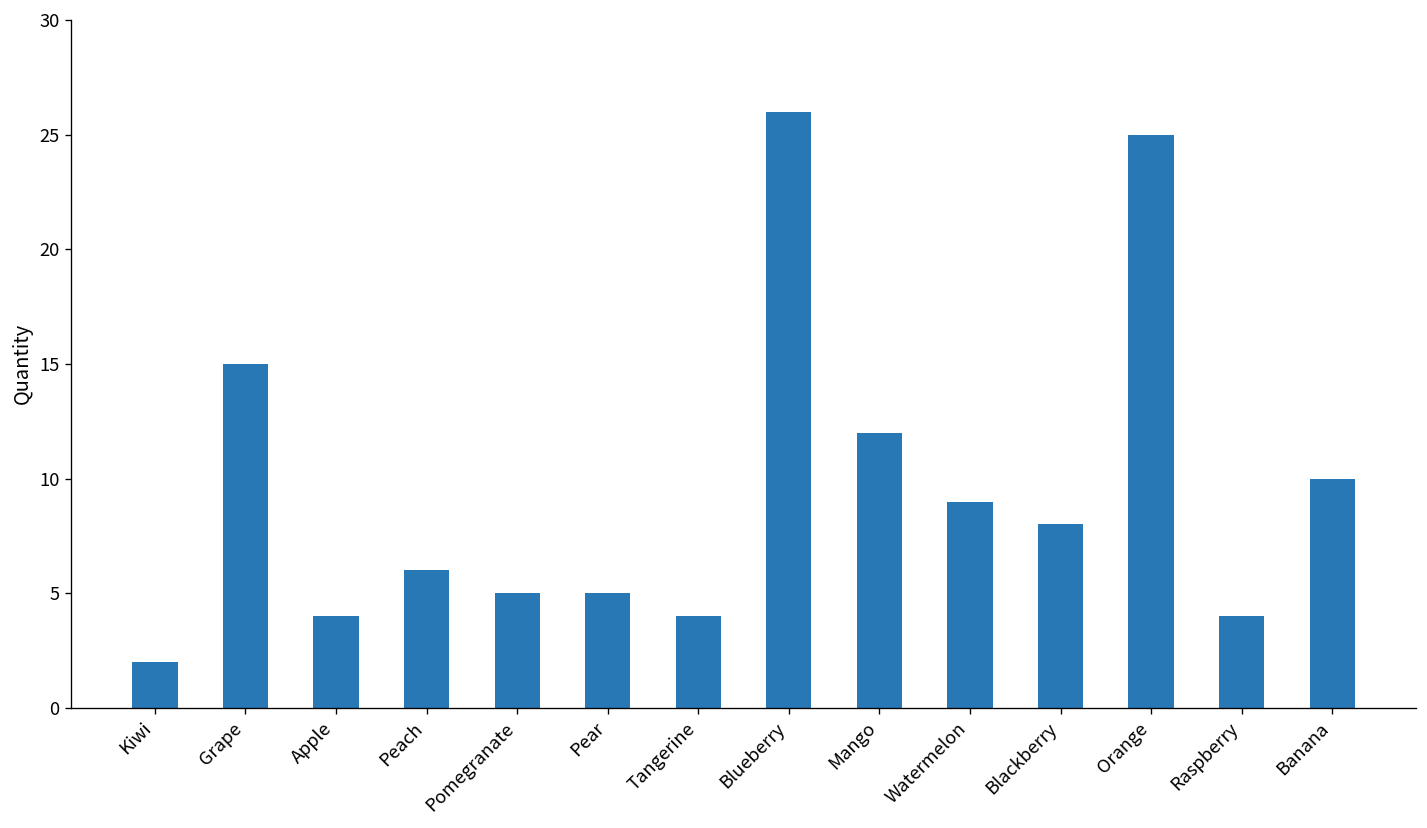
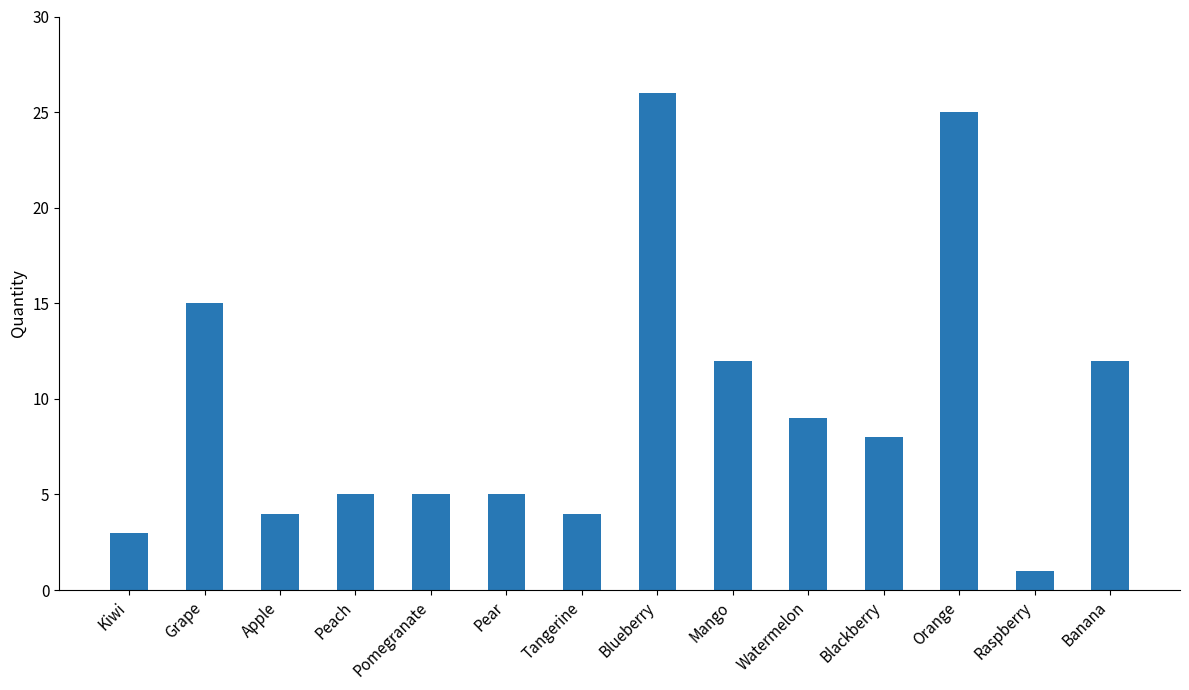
  {
-   "Kiwi": 2,
+   "Kiwi": 3,
    "Grape": 15,
    "Apple": 4,
-   "Peach": 6,
+   "Peach": 5,
    "Pomegranate": 5,
    "Pear": 5,
    "Tangerine": 4,
    "Blueberry": 26,
    "Mango": 12,
    "Watermelon": 9,
    "Blackberry": 8,
    "Orange": 25,
-   "Raspberry": 4,
-   "Banana": 10
+   "Raspberry": 1,
+   "Banana": 12
  }
